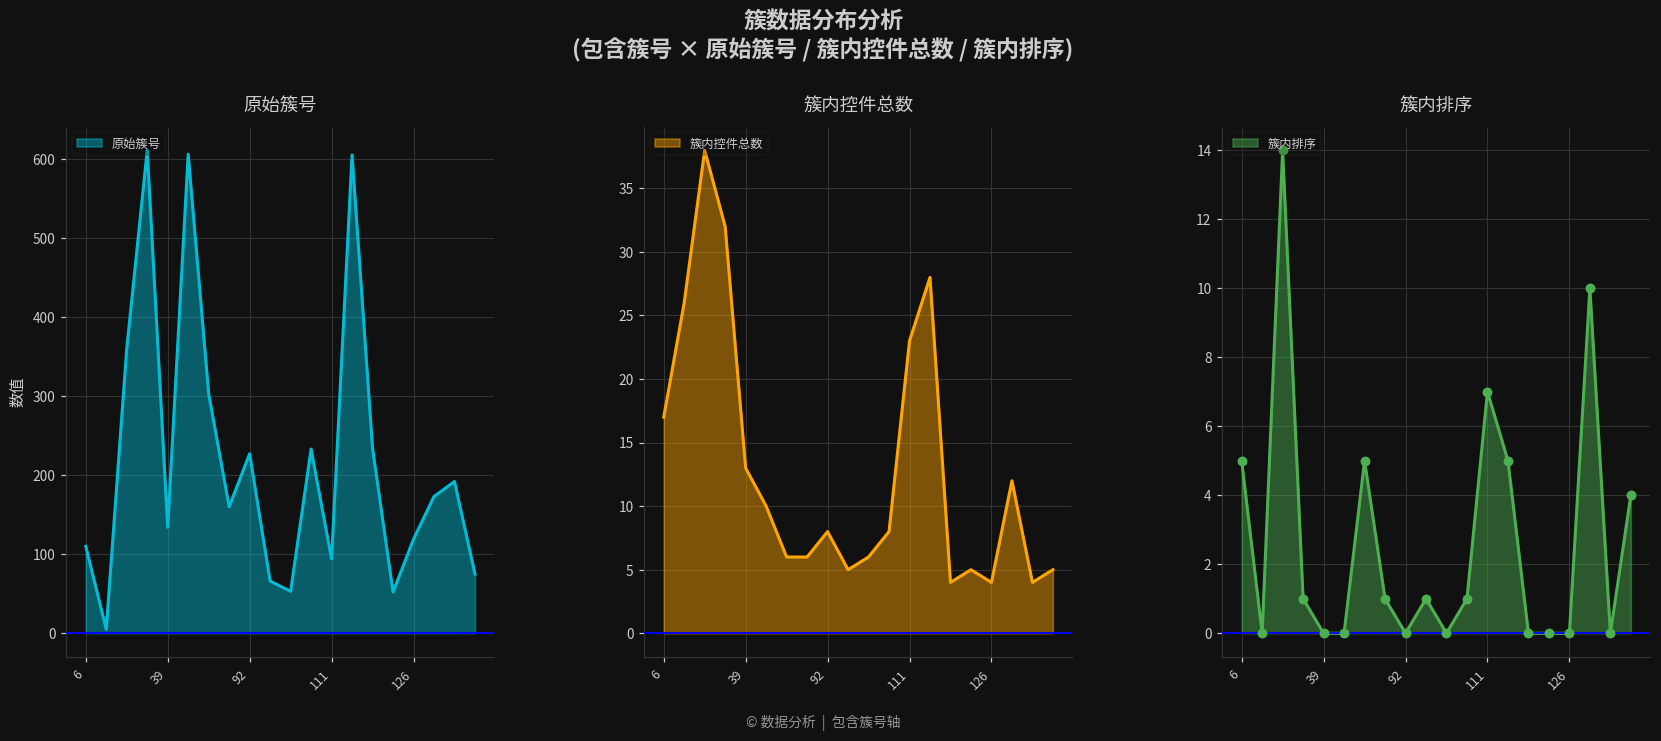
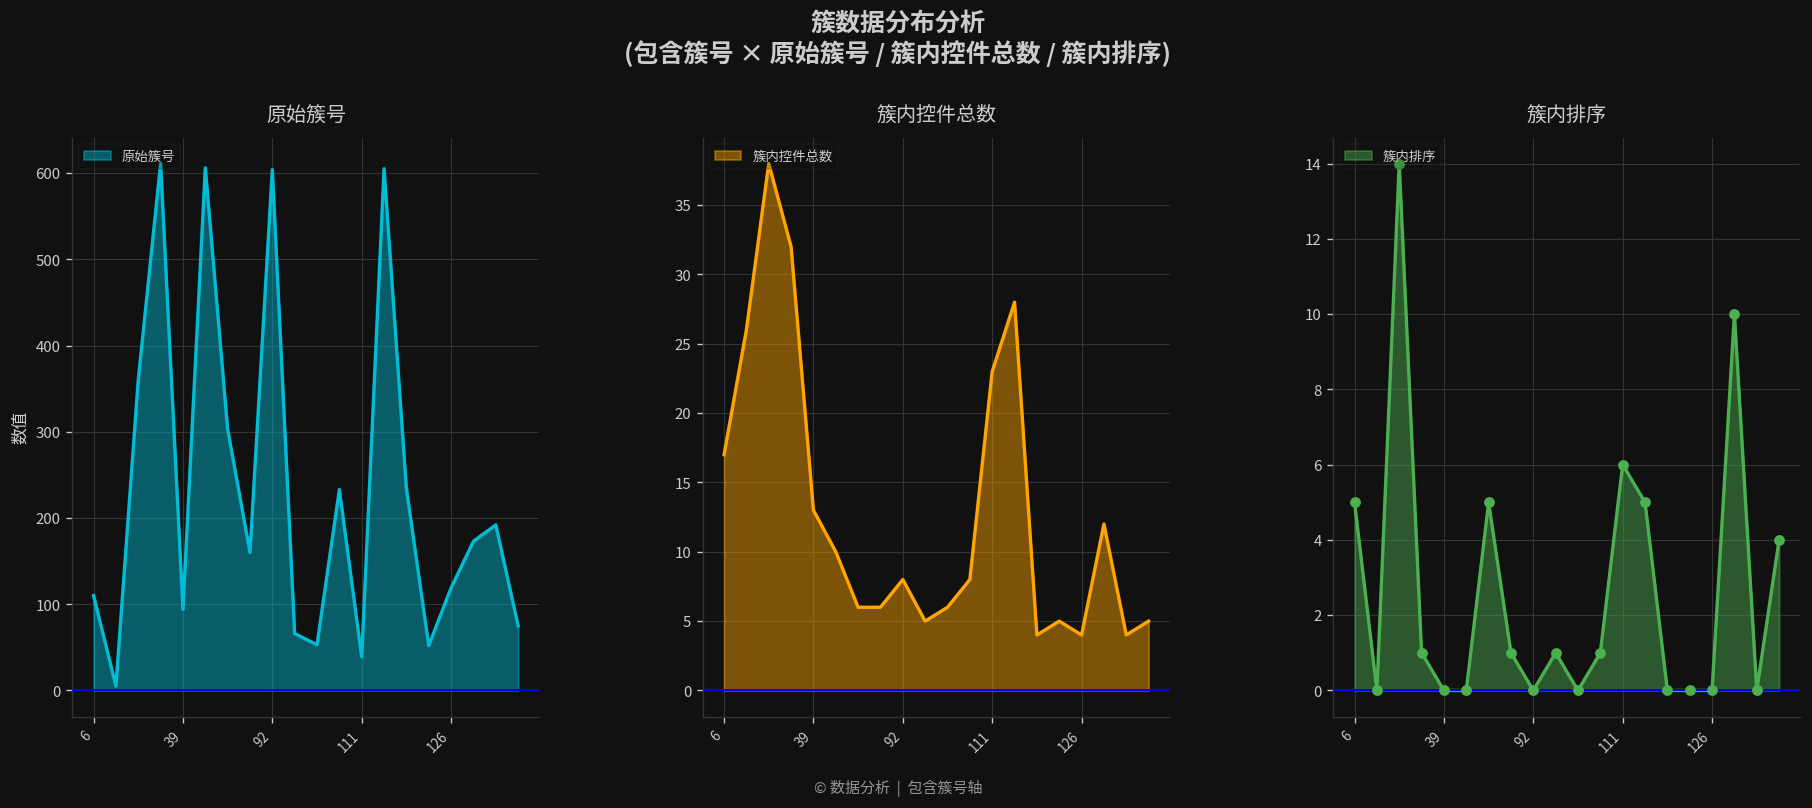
  {
    "原始簇号": {
-     "39": 130,
-     "92": 230,
-     "111": 90,
+     "39": 90,
+     "92": 600,
+     "111": 40,
      "126": 120
    },
    "簇内控件总数": {
      "39": 13.0,
      "92": 8.0,
      "111": 23.0,
      "126": 4.0
    },
    "簇内排序": {
      "39": 0,
      "92": 0,
-     "111": 7,
+     "111": 6,
      "126": 0
    }
  }
